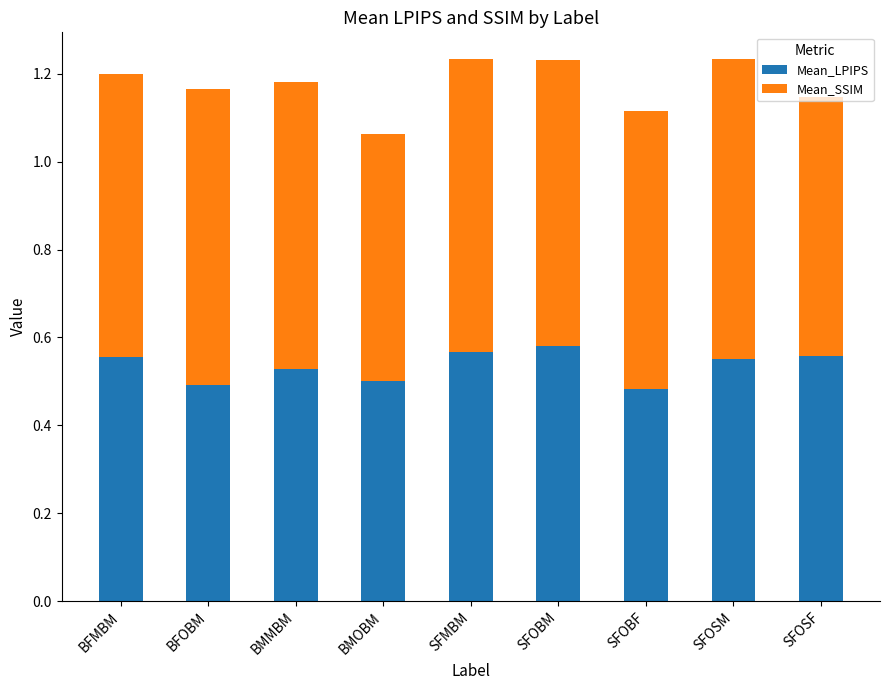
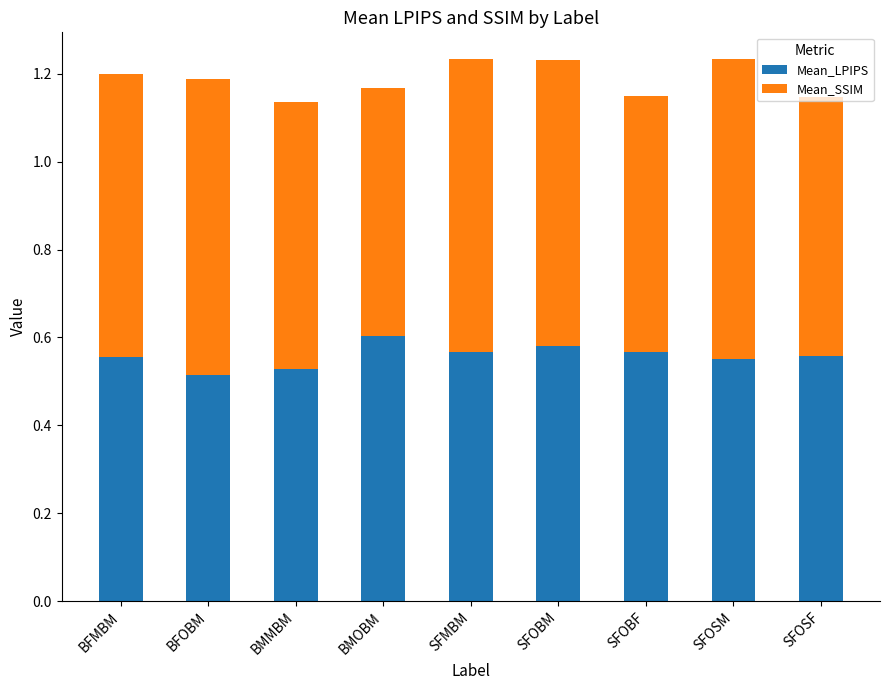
  {
    "Mean_LPIPS": {
      "BFMBM": 0.56,
-     "BFOBM": 0.49,
+     "BFOBM": 0.52,
      "BMMBM": 0.53,
-     "BMOBM": 0.50,
+     "BMOBM": 0.60,
      "SFMBM": 0.57,
      "SFOBM": 0.58,
-     "SFOBF": 0.48,
+     "SFOBF": 0.57,
      "SFOSM": 0.55,
      "SFOSF": 0.56
    },
    "Mean_SSIM": {
      "BFMBM": 0.64,
      "BFOBM": 0.67,
-     "BMMBM": 0.65,
+     "BMMBM": 0.61,
      "BMOBM": 0.56,
      "SFMBM": 0.67,
      "SFOBM": 0.65,
-     "SFOBF": 0.63,
+     "SFOBF": 0.58,
      "SFOSM": 0.68
    }
  }
